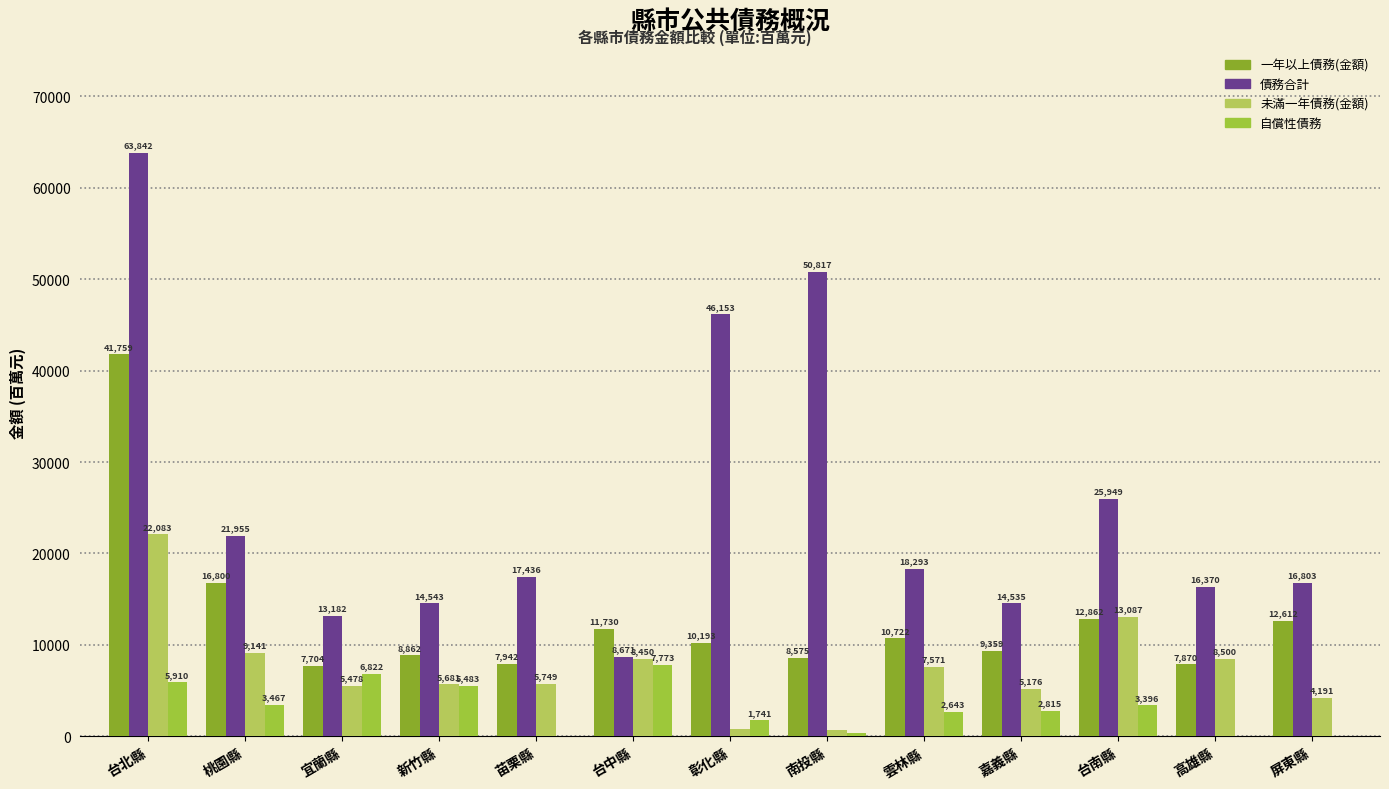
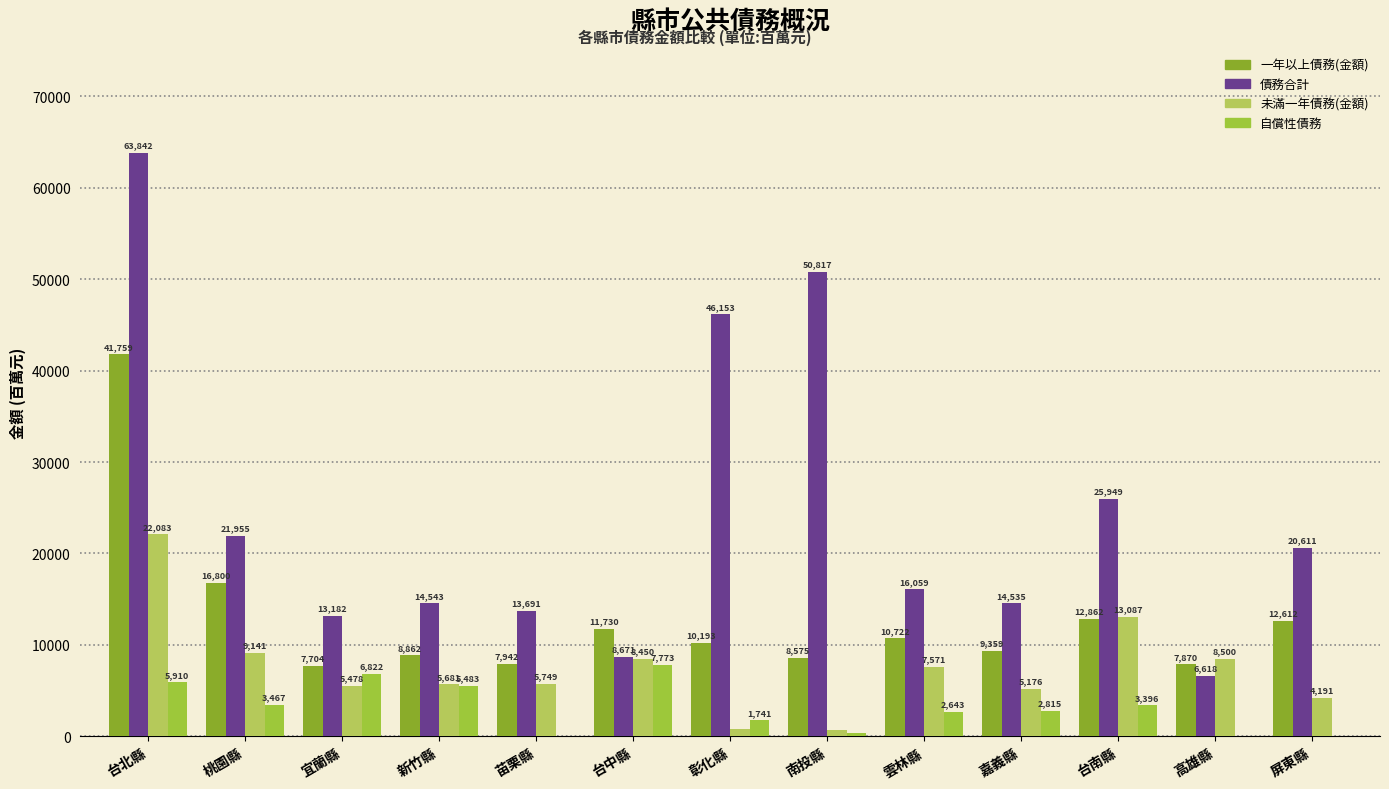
  {
    "債務合計": {
      "台北縣": "63,842",
      "桃園縣": "21,955",
      "宜蘭縣": "13,182",
      "新竹縣": "14,543",
-     "苗栗縣": "17,436",
+     "苗栗縣": "13,691",
      "彰化縣": "46,153",
      "南投縣": "50,817",
-     "雲林縣": "18,293",
+     "雲林縣": "16,059",
      "嘉義縣": "14,535",
      "台南縣": "25,949",
-     "高雄縣": "16,370",
-     "屏東縣": "16,803"
+     "高雄縣": "6,618",
+     "屏東縣": "20,611"
    }
  }
